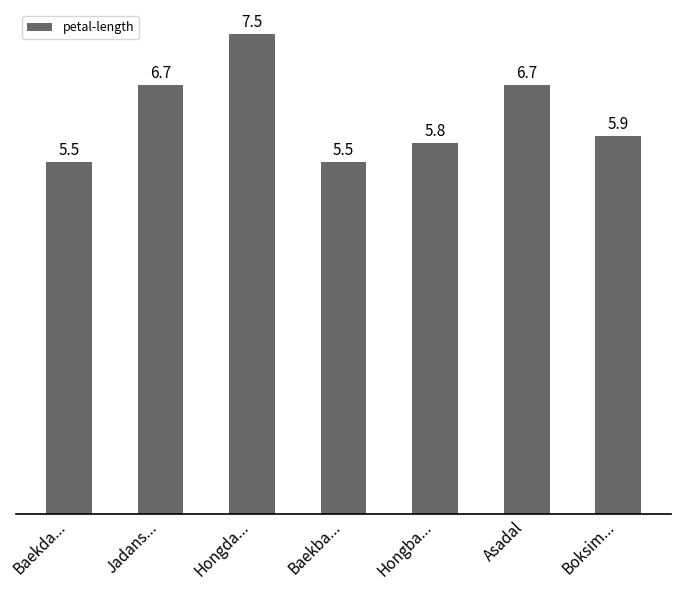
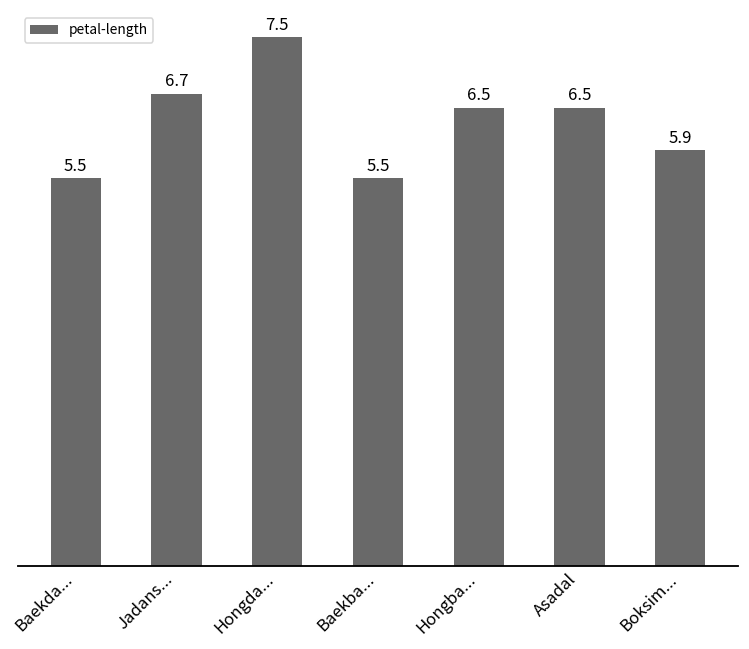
  {
    "Baekda...": 5.5,
    "Jadans...": 6.7,
    "Hongda...": 7.5,
    "Baekba...": 5.5,
-   "Hongba...": 5.8,
-   "Asadal": 6.7,
+   "Hongba...": 6.5,
+   "Asadal": 6.5,
    "Boksim...": 5.9
  }
